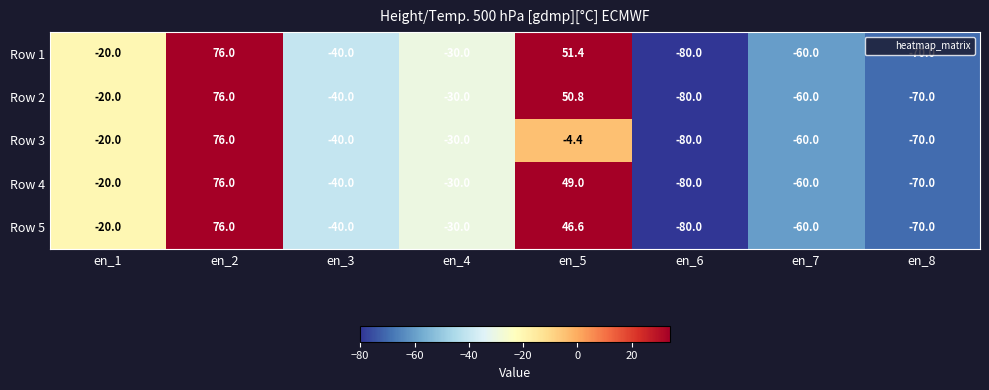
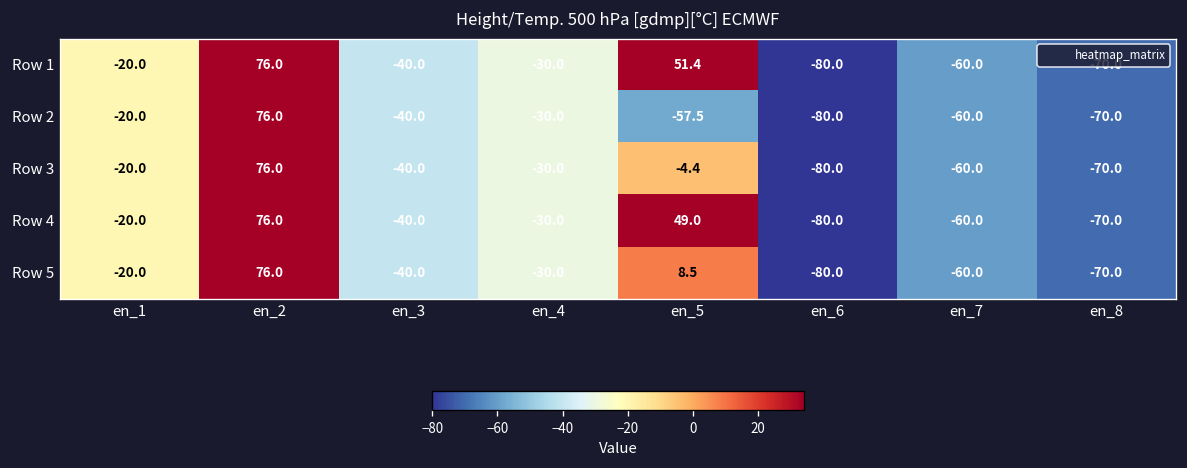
  {
    "Row 1": {
      "en_1": -20.0,
      "en_2": 76.0,
      "en_3": -40.0,
      "en_5": 51.4,
      "en_6": -80.0,
      "en_7": -60.0
    },
    "Row 2": {
      "en_1": -20.0,
      "en_2": 76.0,
      "en_3": -40.0,
-     "en_5": 50.8,
+     "en_5": -57.5,
      "en_6": -80.0,
      "en_7": -60.0,
      "en_8": -70.0
    },
    "Row 3": {
      "en_1": -20.0,
      "en_2": 76.0,
      "en_3": -40.0,
      "en_5": -4.4,
      "en_6": -80.0,
      "en_7": -60.0,
      "en_8": -70.0
    },
    "Row 4": {
      "en_1": -20.0,
      "en_2": 76.0,
      "en_3": -40.0,
      "en_5": 49.0,
      "en_6": -80.0,
      "en_7": -60.0,
      "en_8": -70.0
    },
    "Row 5": {
      "en_1": -20.0,
      "en_2": 76.0,
      "en_3": -40.0,
-     "en_5": 46.6,
+     "en_5": 8.5,
      "en_6": -80.0,
      "en_7": -60.0,
      "en_8": -70.0
    }
  }
